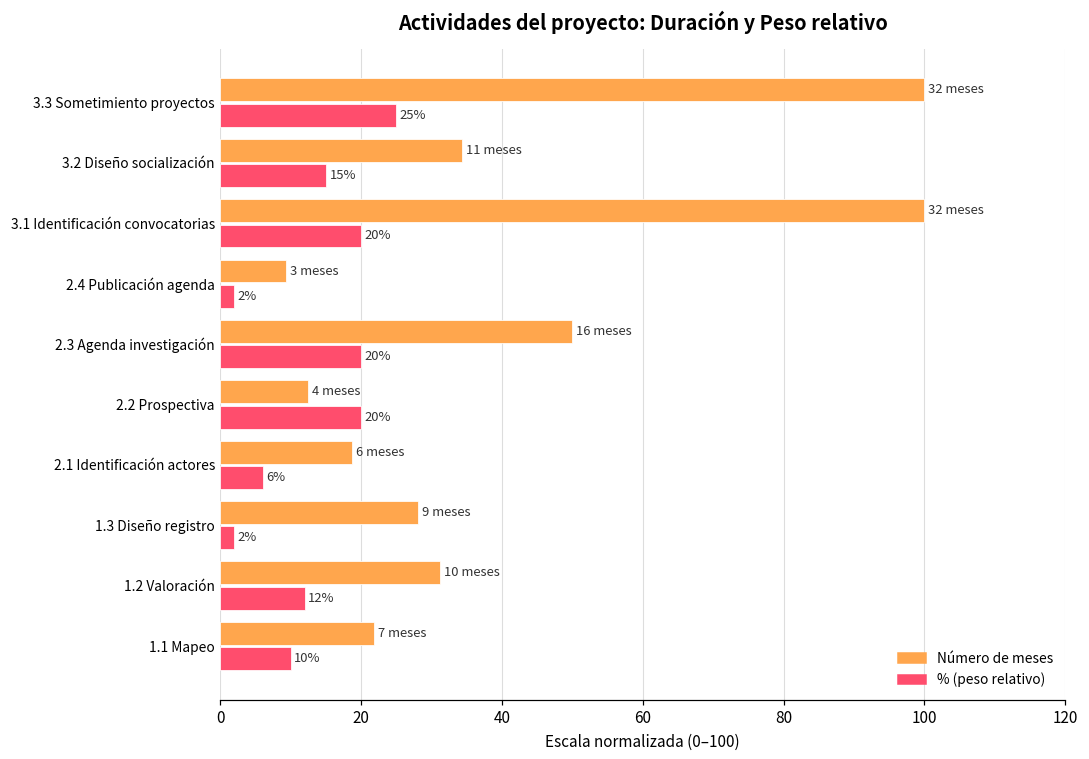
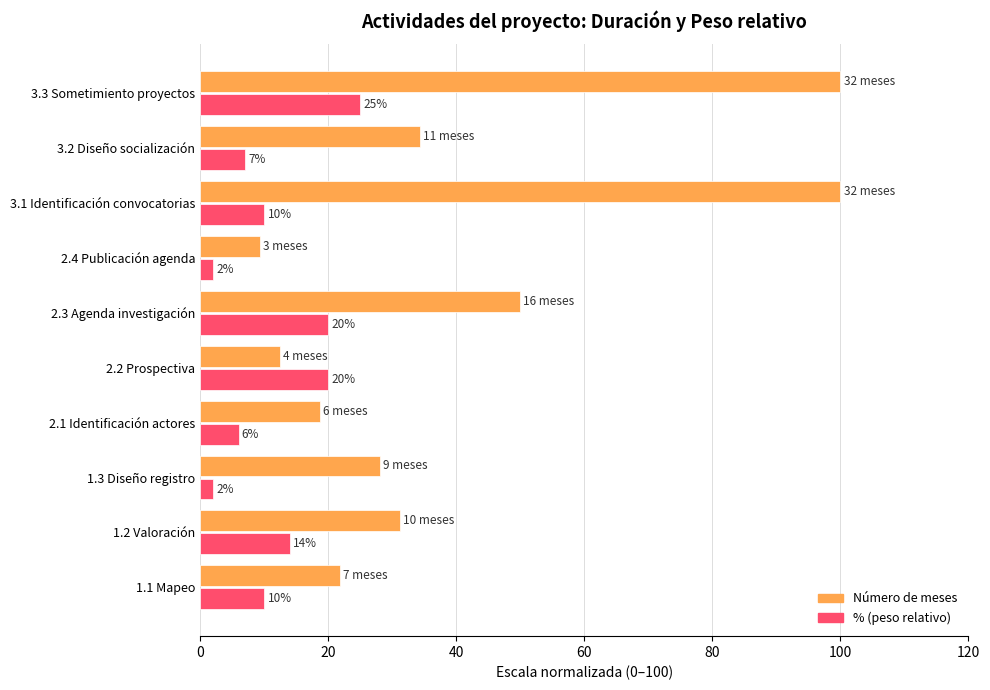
  {
    "% (peso relativo)": {
      "3.3 Sometimiento proyectos": "25%",
-     "3.2 Diseño socialización": "15%",
-     "3.1 Identificación convocatorias": "20%",
+     "3.2 Diseño socialización": "7%",
+     "3.1 Identificación convocatorias": "10%",
      "2.4 Publicación agenda": "2%",
      "2.3 Agenda investigación": "20%",
      "2.2 Prospectiva": "20%",
      "2.1 Identificación actores": "6%",
      "1.3 Diseño registro": "2%",
-     "1.2 Valoración": "12%",
+     "1.2 Valoración": "14%",
      "1.1 Mapeo": "10%"
    }
  }
